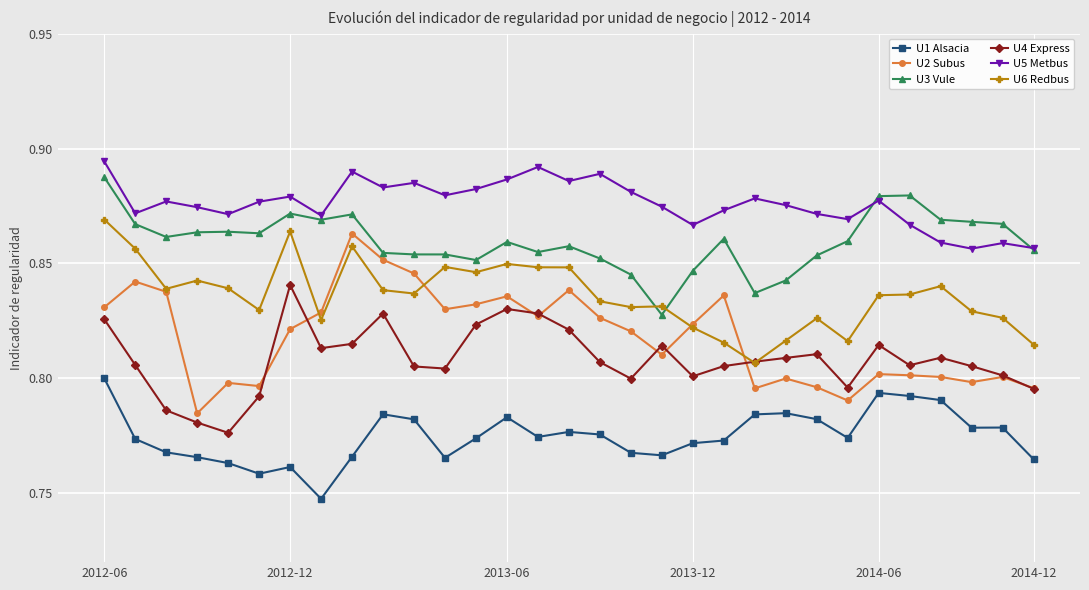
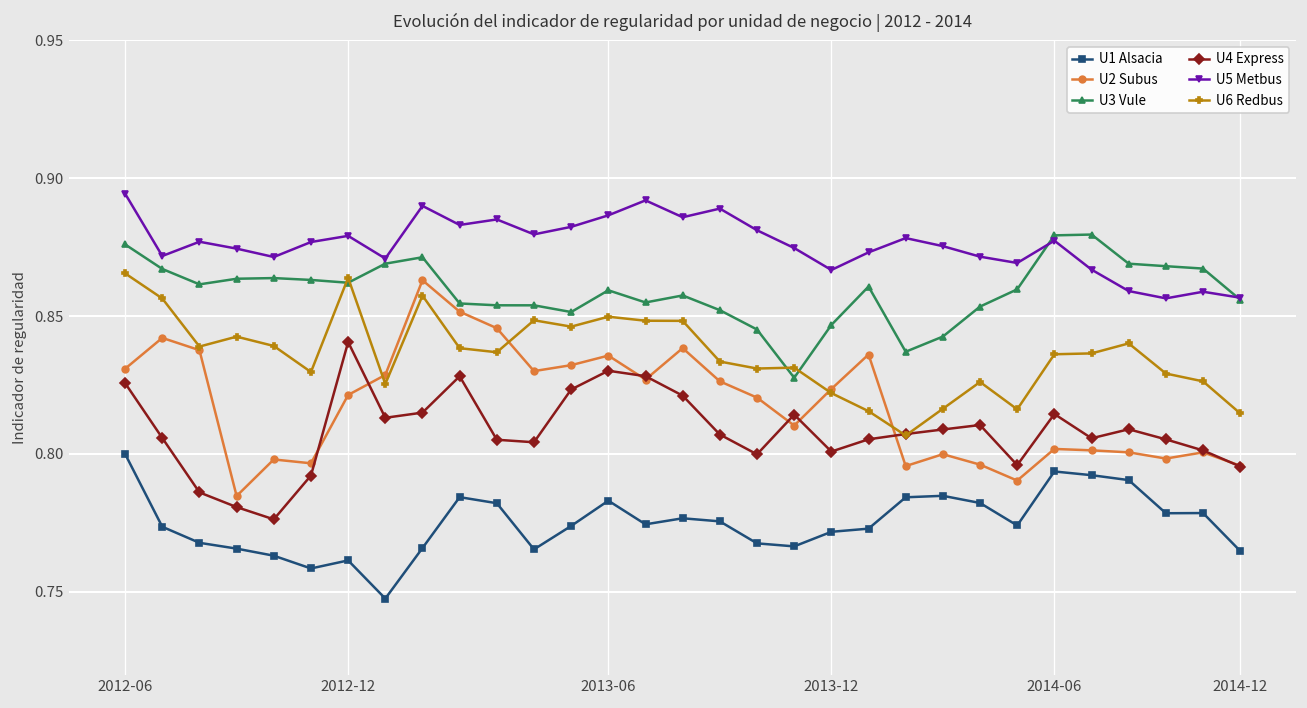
  {
    "U1 Alsacia": {
      "2012-06": 0.800,
      "2012-12": 0.761,
      "2014-12": 0.765
    },
    "U2 Subus": {
      "2012-06": 0.831,
      "2012-12": 0.821
    },
    "U3 Vule": {
-     "2012-06": 0.888,
-     "2012-12": 0.872
+     "2012-06": 0.876,
+     "2012-12": 0.862
    },
    "U4 Express": {
      "2012-06": 0.826,
      "2012-12": 0.841
    },
    "U5 Metbus": {
      "2012-06": 0.894,
      "2012-12": 0.879
    },
    "U6 Redbus": {
-     "2012-06": 0.869,
+     "2012-06": 0.866,
      "2012-12": 0.864,
      "2014-12": 0.815
    }
  }
